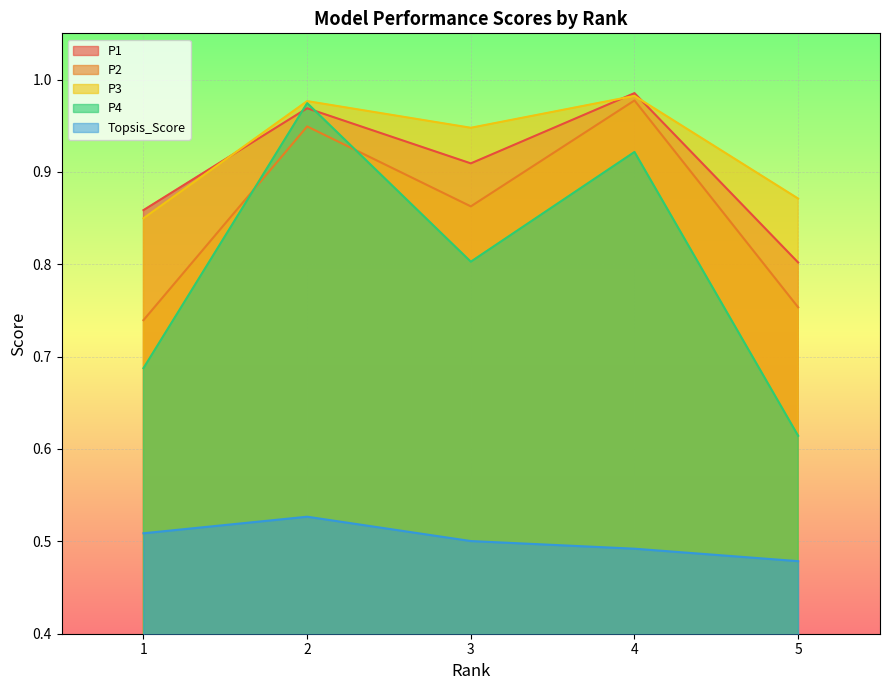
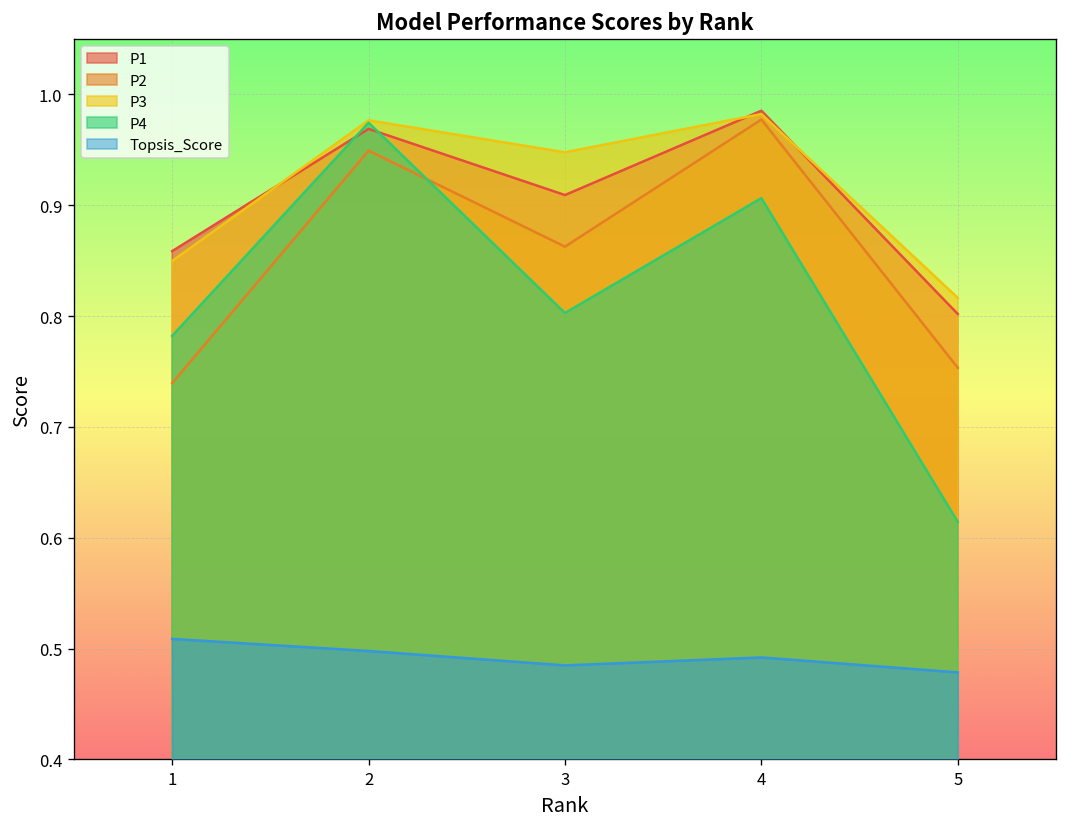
  {
    "P3": {
      "1": 0.85,
      "3": 0.95,
      "4": 0.98,
-     "5": 0.87
+     "5": 0.82
    },
    "P4": {
-     "1": 0.69,
+     "1": 0.78,
      "3": 0.80,
-     "4": 0.92,
+     "4": 0.91,
      "5": 0.61
    },
    "Topsis_Score": {
      "1": 0.51,
-     "2": 0.53,
-     "3": 0.50,
+     "2": 0.50,
+     "3": 0.48,
      "4": 0.49,
      "5": 0.48
    }
  }
